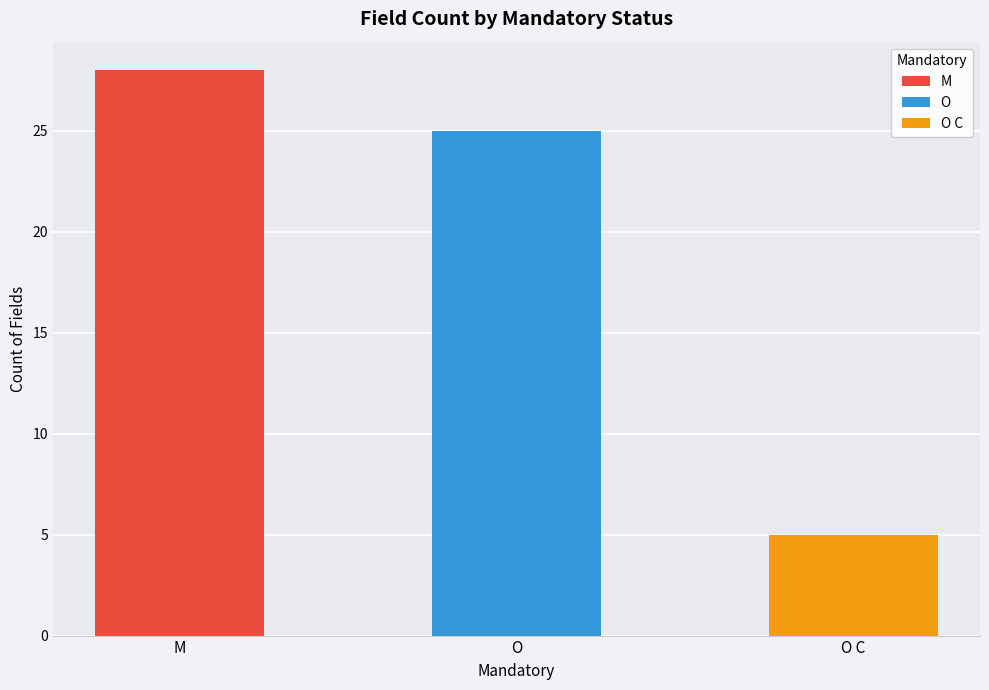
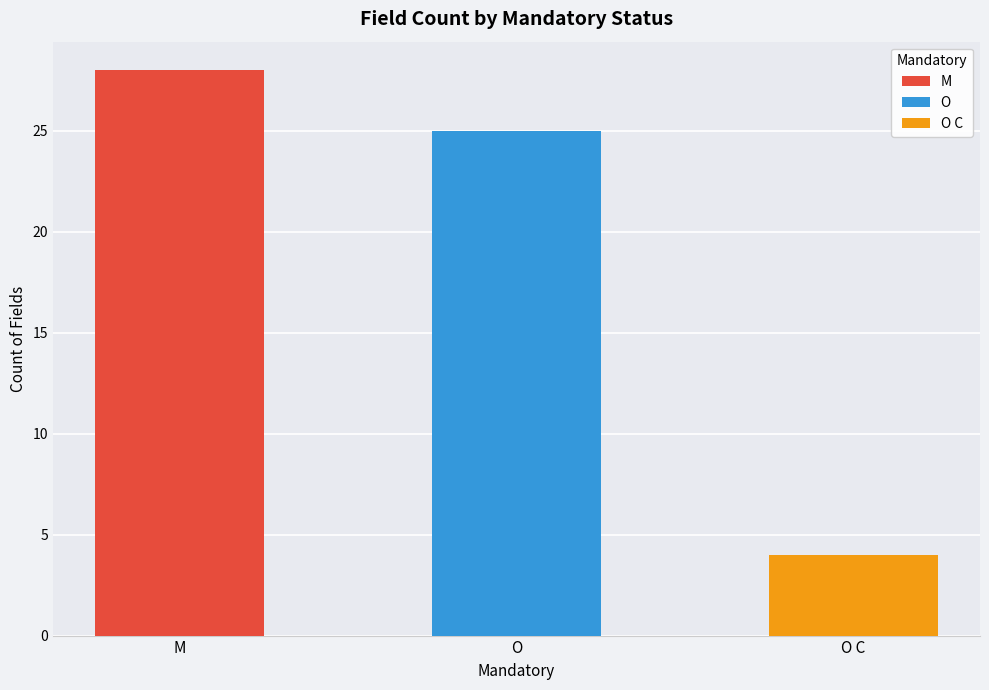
  {
    "M": 28,
    "O": 25,
-   "O C": 5
+   "O C": 4
  }
